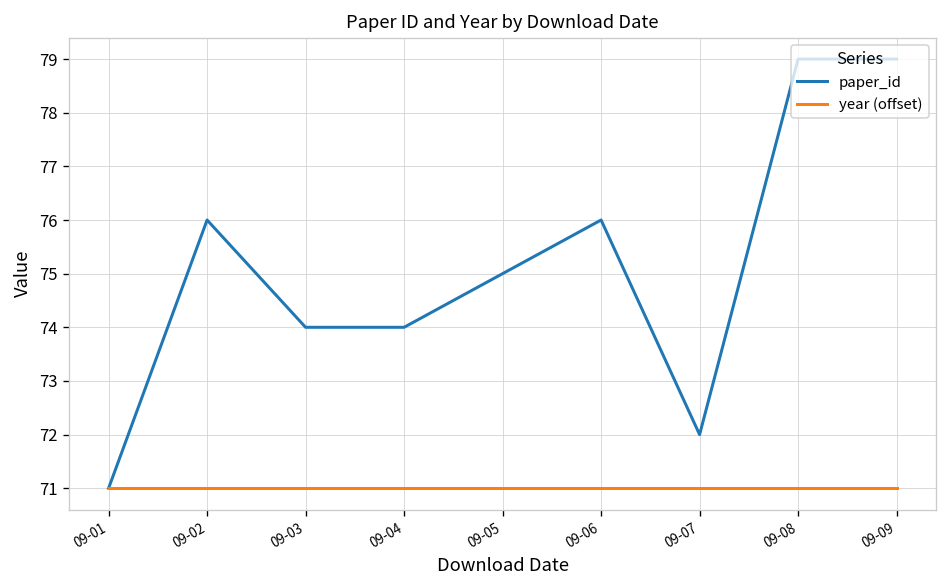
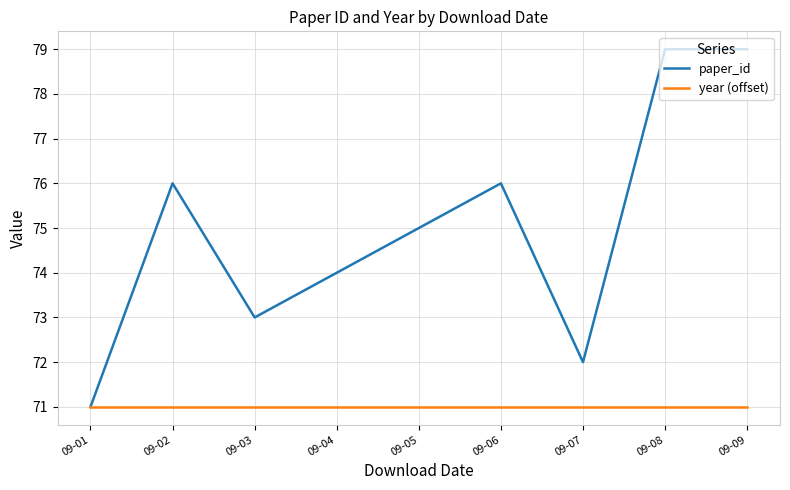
  {
    "paper_id": {
      "09-02": 76,
-     "09-03": 74,
+     "09-03": 73,
      "09-04": 74,
      "09-05": 75,
      "09-06": 76,
      "09-07": 72
    },
    "year (offset)": {
      "09-02": 71,
      "09-03": 71,
      "09-04": 71,
      "09-05": 71,
      "09-06": 71,
      "09-07": 71,
      "09-08": 71,
      "09-09": 71
    }
  }
